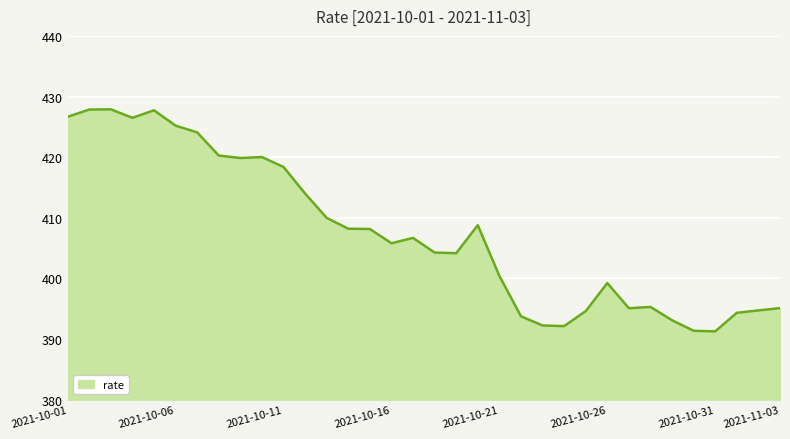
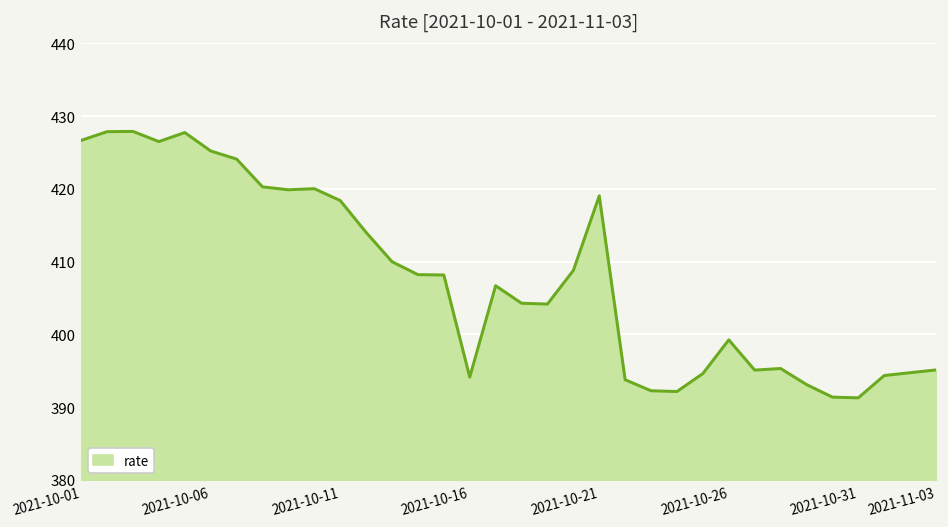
  {
    "2021-10-01": 427,
    "2021-10-06": 425,
    "2021-10-11": 418,
-   "2021-10-16": 406,
-   "2021-10-21": 400,
+   "2021-10-16": 394,
+   "2021-10-21": 419,
    "2021-10-26": 399,
    "2021-10-31": 391,
    "2021-11-03": 395
  }
